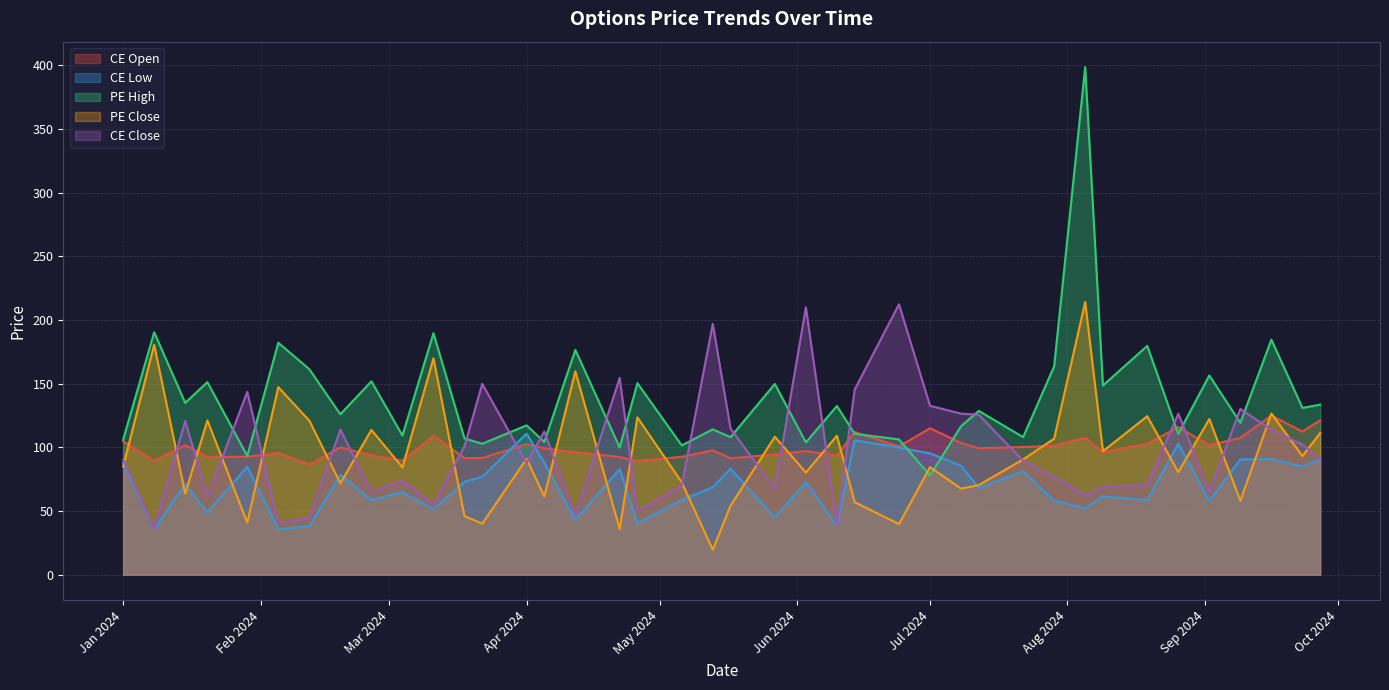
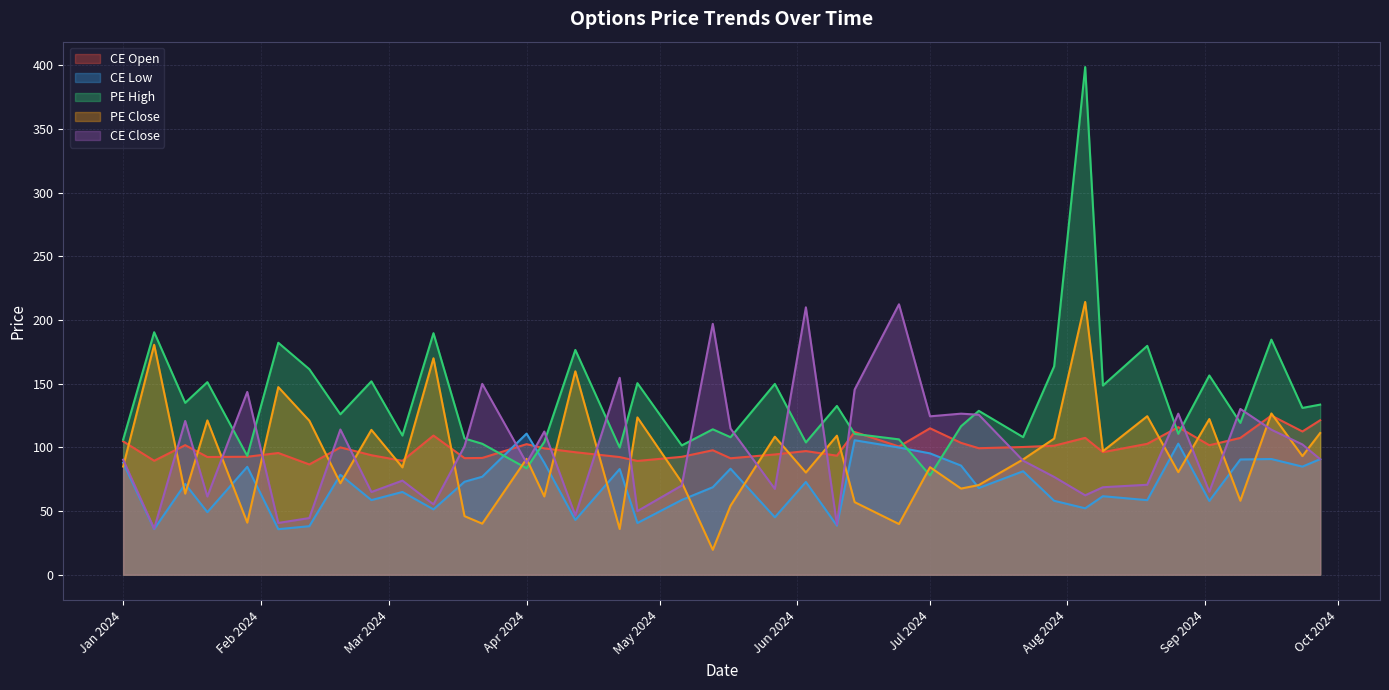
  {
    "CE Low": {
      "Jan 2024": 88,
      "Apr 2024": 111,
      "Jul 2024": 95
    },
    "PE High": {
-     "Apr 2024": 117,
+     "Apr 2024": 84,
      "Jul 2024": 78
    },
    "CE Close": {
      "Jan 2024": 90,
      "Apr 2024": 88,
-     "Jul 2024": 133
+     "Jul 2024": 124
    }
  }
